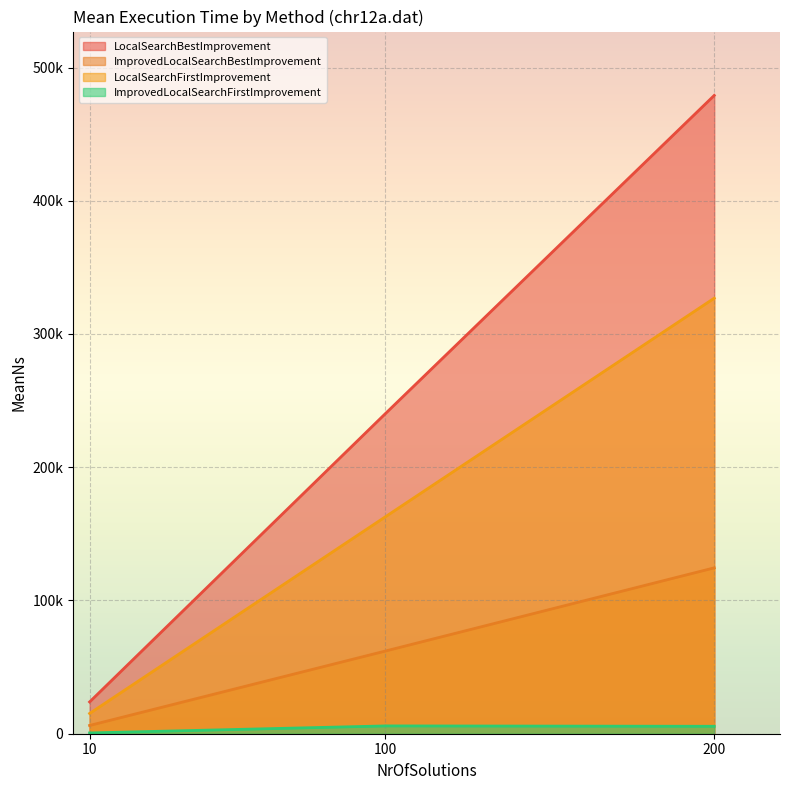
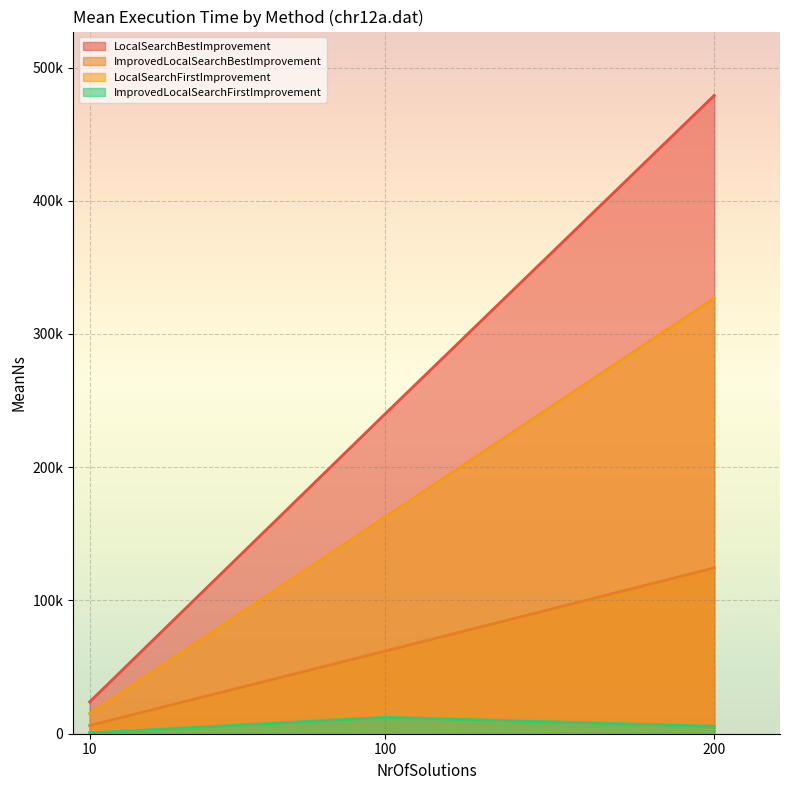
  {
    "ImprovedLocalSearchFirstImprovement": {
      "10": 1000,
-     "100": 6000,
+     "100": 12000,
      "200": 6000
    }
  }
